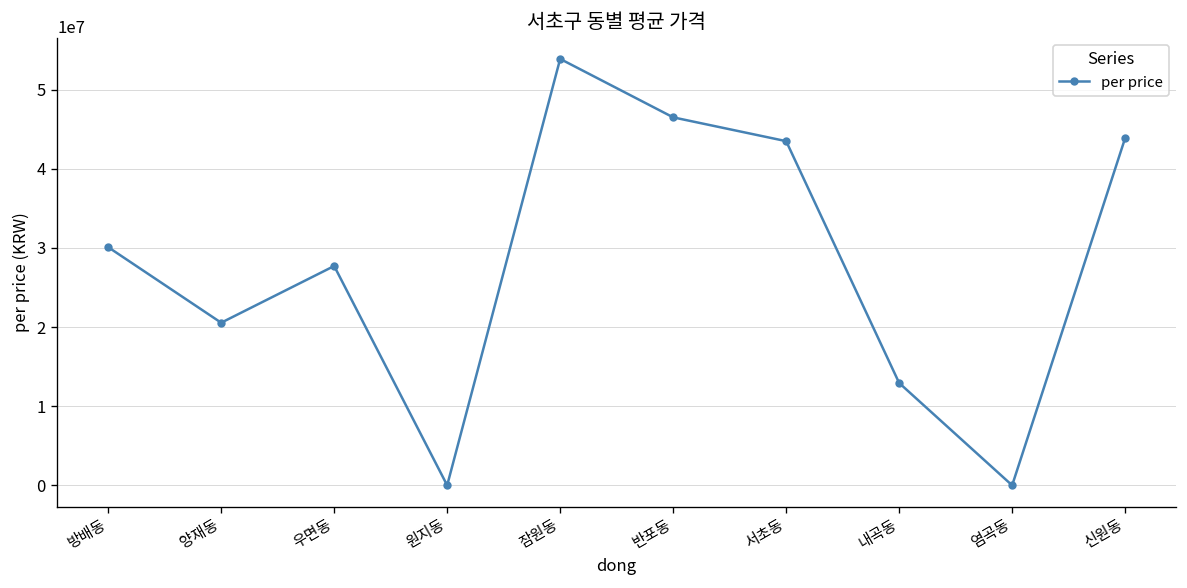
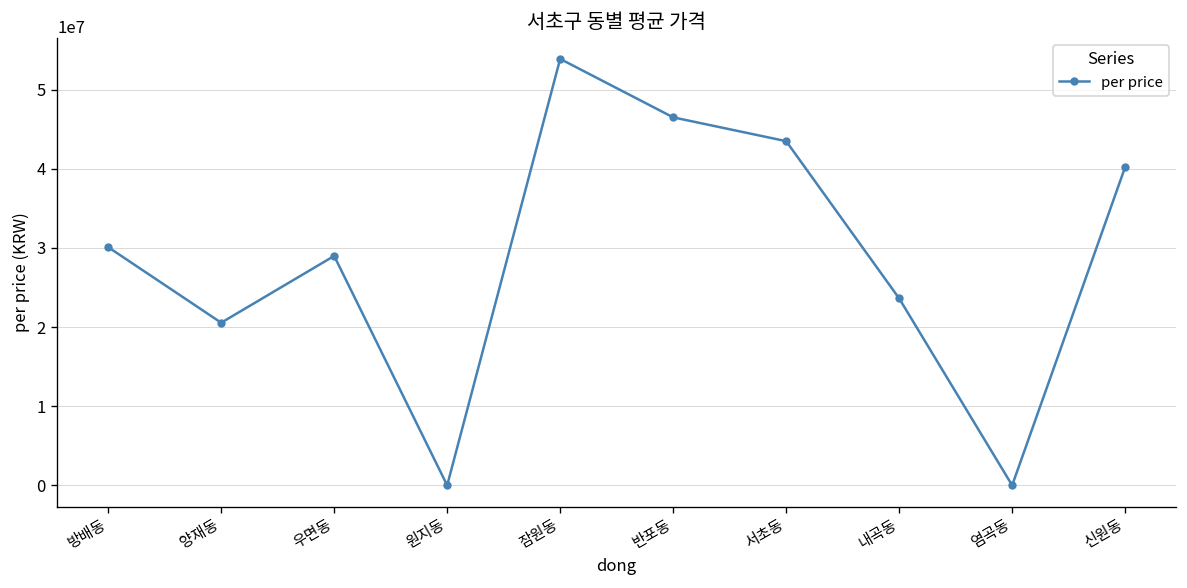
  {
    "방배동": 30000000,
    "양재동": 21000000,
-   "우면동": 28000000,
+   "우면동": 29000000,
    "원지동": 0,
    "잠원동": 54000000,
    "반포동": 46000000,
    "서초동": 43000000,
-   "내곡동": 13000000,
+   "내곡동": 24000000,
    "염곡동": 0,
-   "신원동": 44000000
+   "신원동": 40000000
  }
